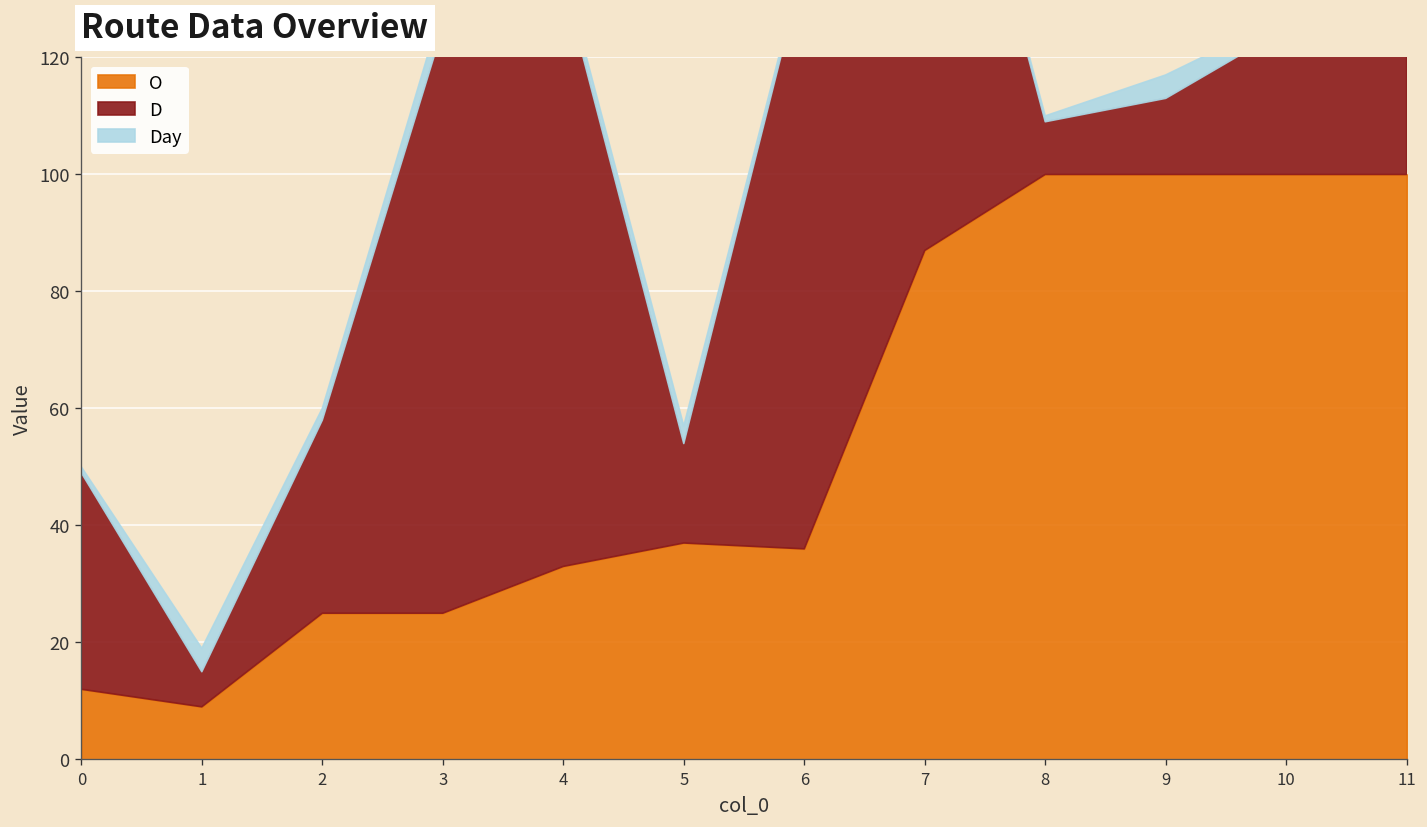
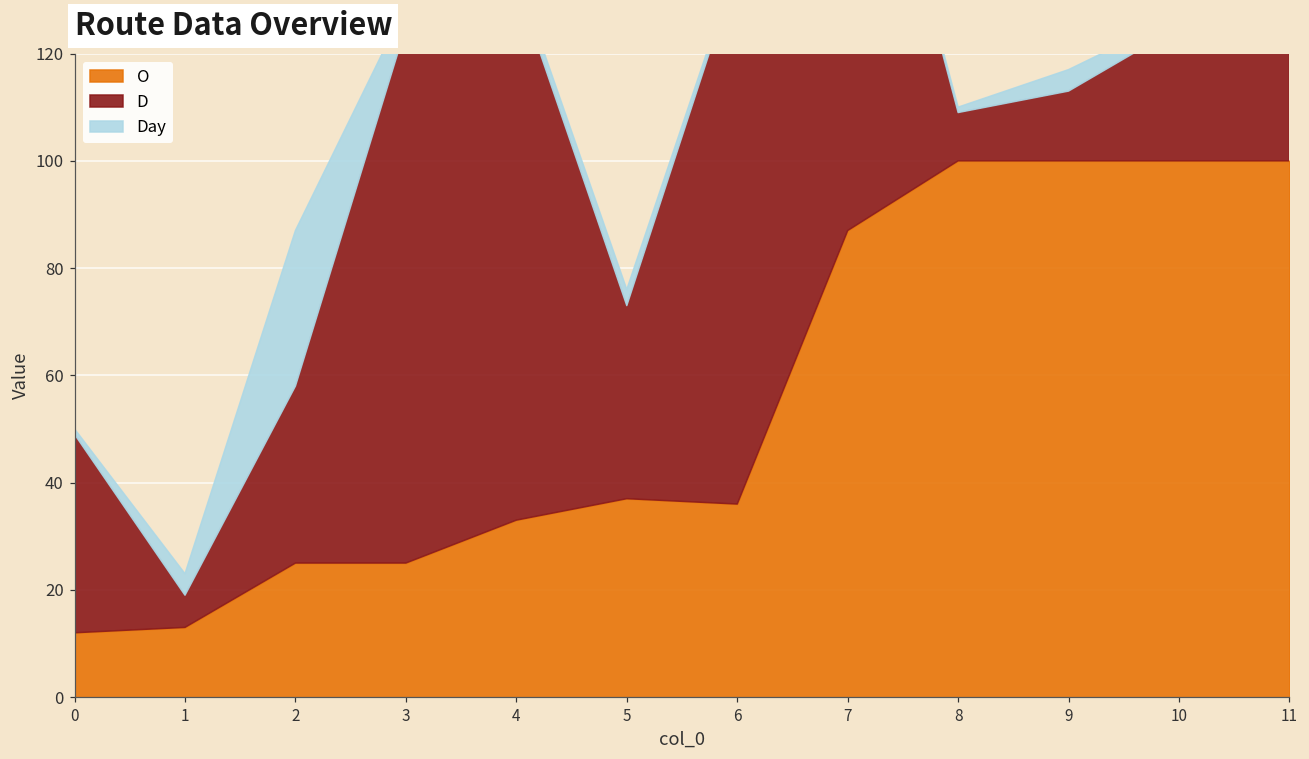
  {
    "O": {
      "0": 12,
-     "1": 9,
+     "1": 13,
      "2": 25,
      "3": 25,
      "4": 33,
      "5": 37,
      "6": 36,
      "7": 87,
      "8": 100,
      "9": 100,
      "10": 100,
      "11": 100
    },
    "D": {
      "0": 37,
      "1": 6,
      "2": 33,
-     "5": 17,
+     "5": 36,
      "8": 9,
      "9": 13
    },
    "Day": {
      "0": 1,
      "1": 4,
-     "2": 2,
+     "2": 29,
      "5": 3,
      "8": 1,
      "9": 4
    }
  }
